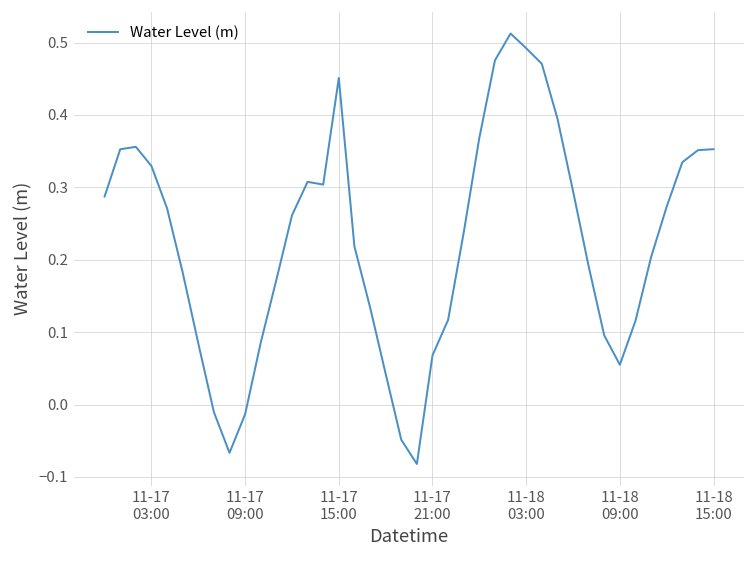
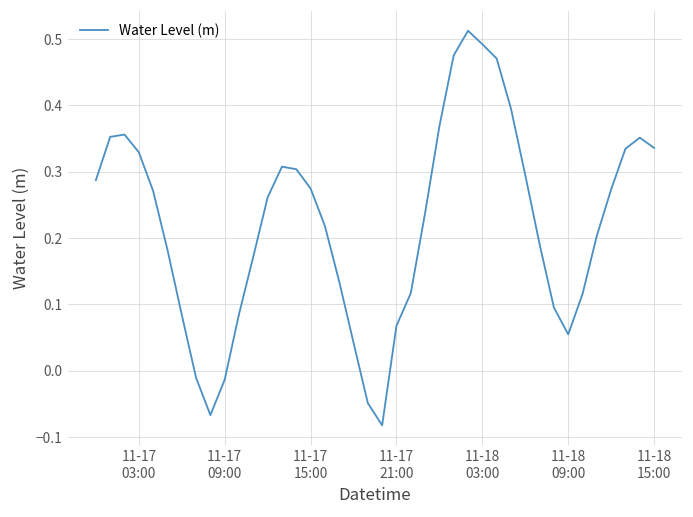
  {
    "11-17 03:00": 0.33,
    "11-17 09:00": -0.01,
-   "11-17 15:00": 0.45,
+   "11-17 15:00": 0.27,
    "11-17 21:00": 0.07,
    "11-18 03:00": 0.49,
    "11-18 09:00": 0.06,
-   "11-18 15:00": 0.35
+   "11-18 15:00": 0.34
  }
